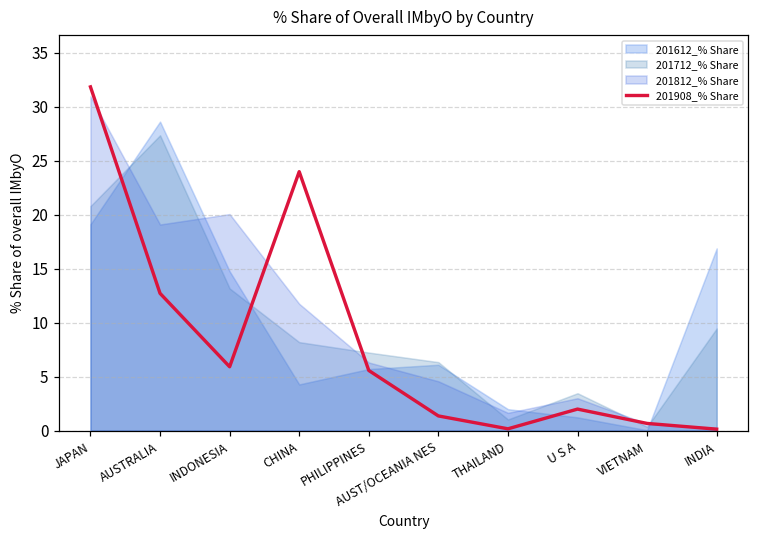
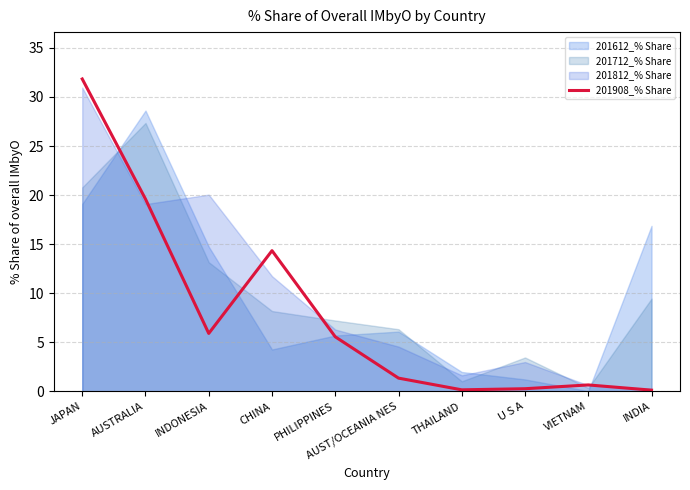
  {
    "201908_% Share": {
      "JAPAN": 32,
-     "AUSTRALIA": 13,
+     "AUSTRALIA": 20,
      "INDONESIA": 6,
-     "CHINA": 24,
+     "CHINA": 14,
      "AUST/OCEANIA NES": 1,
      "THAILAND": 0,
-     "U S A": 2
+     "U S A": 0
    }
  }
